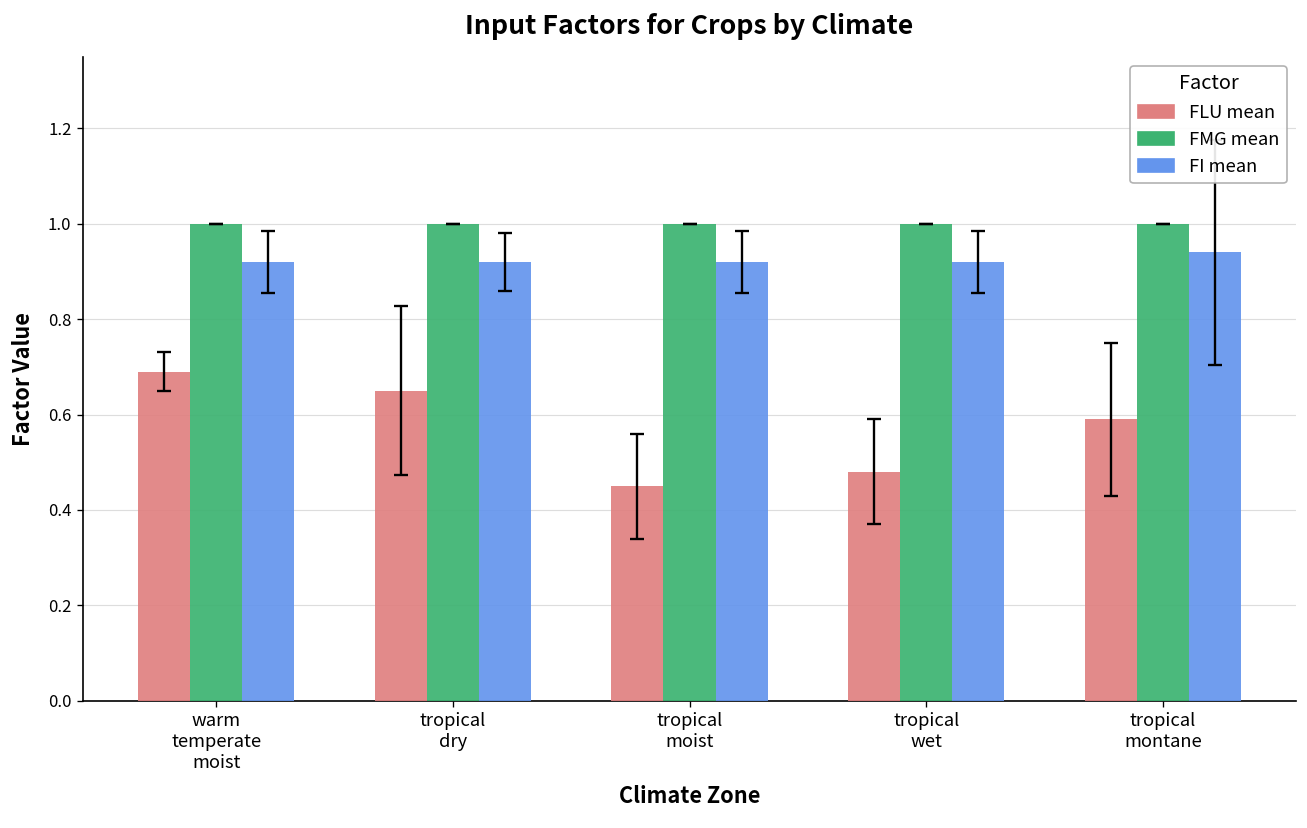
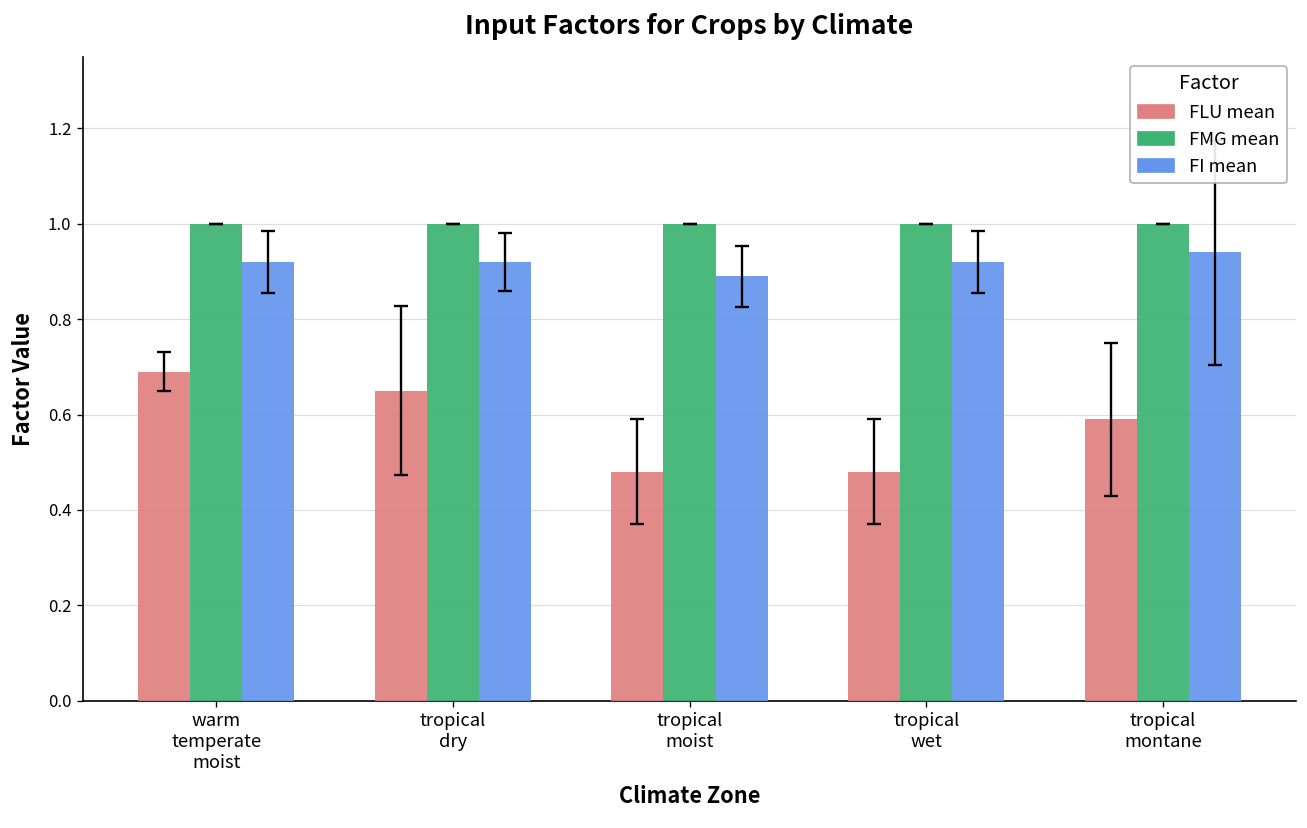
  {
    "FLU mean": {
      "warm temperate moist": 0.69,
      "tropical dry": 0.65,
-     "tropical moist": 0.45,
+     "tropical moist": 0.48,
      "tropical wet": 0.48,
      "tropical montane": 0.59
    },
    "FMG mean": {
      "warm temperate moist": 1.00,
      "tropical dry": 1.00,
      "tropical moist": 1.00,
      "tropical wet": 1.00,
      "tropical montane": 1.00
    },
    "FI mean": {
      "warm temperate moist": 0.92,
      "tropical dry": 0.92,
-     "tropical moist": 0.92,
+     "tropical moist": 0.89,
      "tropical wet": 0.92,
      "tropical montane": 0.94
    }
  }
